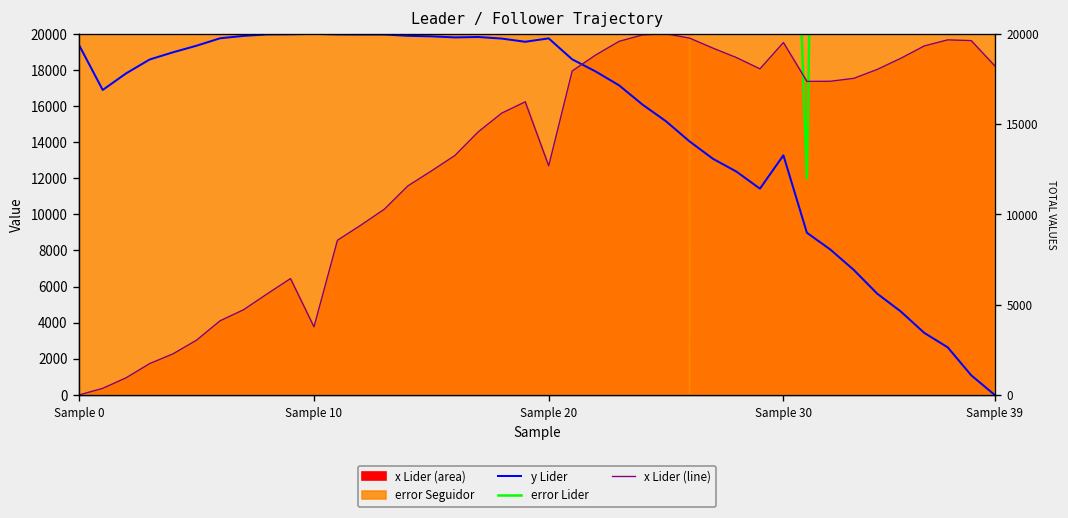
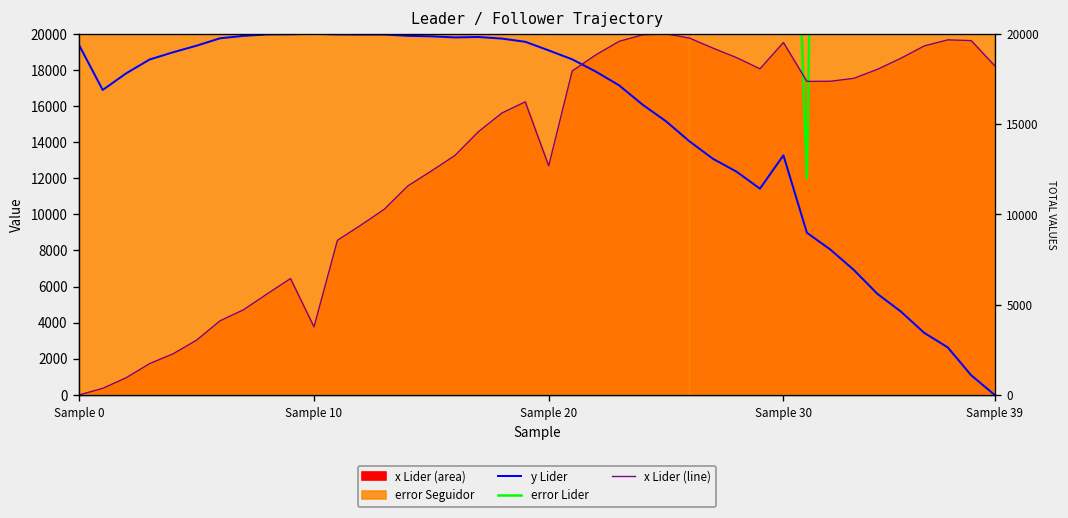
  {
    "y Lider": {
      "Sample 0": 19400,
      "Sample 10": 20000,
-     "Sample 20": 19700,
+     "Sample 20": 19100,
      "Sample 30": 13300,
      "Sample 39": 0
    },
    "x Lider (area)": {
      "Sample 0": 0,
      "Sample 10": 3800,
      "Sample 20": 12700,
      "Sample 30": 19500,
      "Sample 39": 18200
    }
  }
